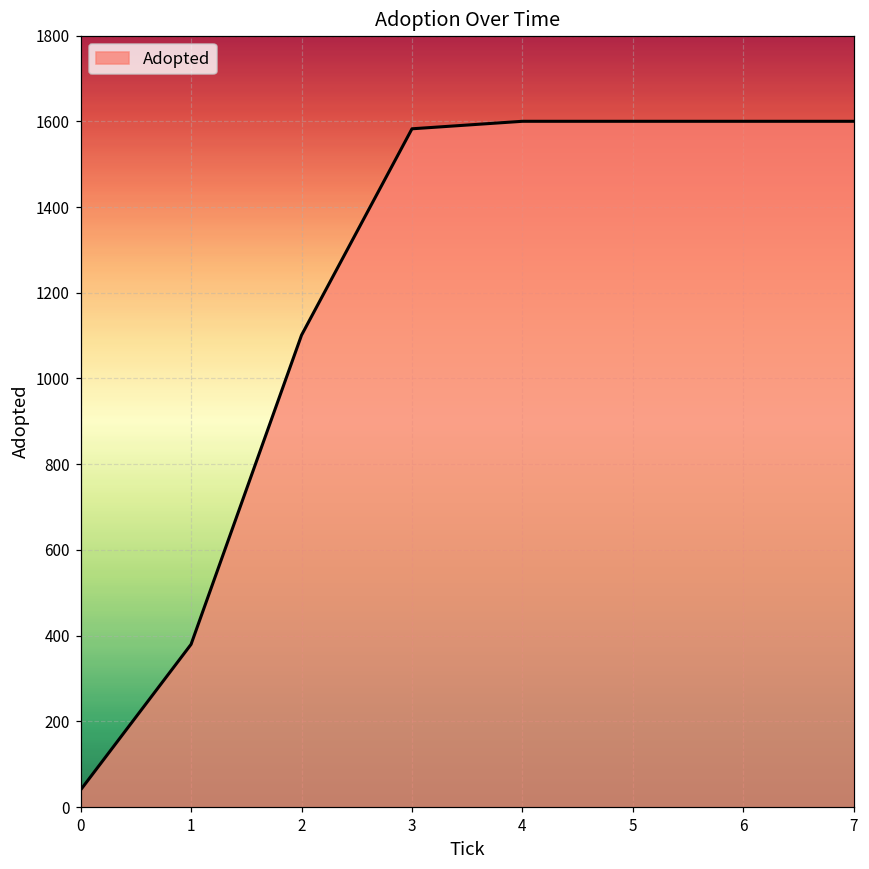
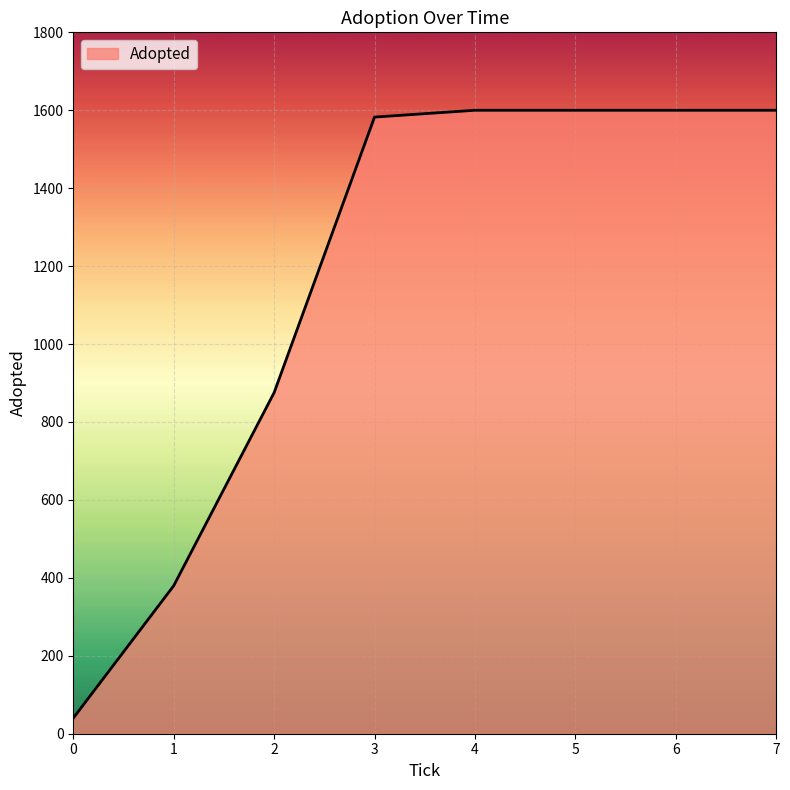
  {
    "0": 40,
    "1": 380,
-   "2": 1100,
+   "2": 880,
    "3": 1580,
    "4": 1600,
    "5": 1600,
    "6": 1600,
    "7": 1600
  }
